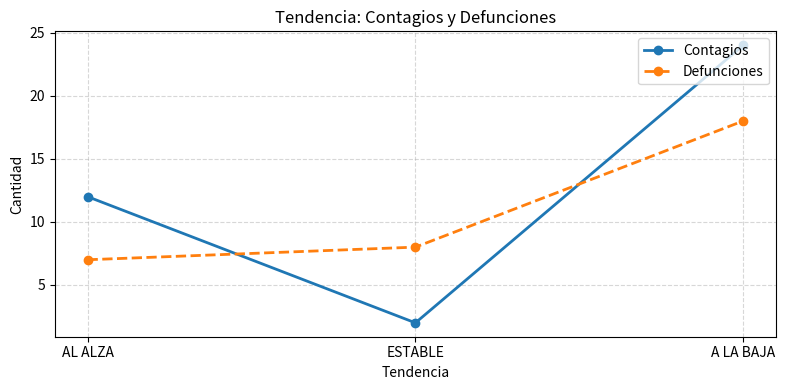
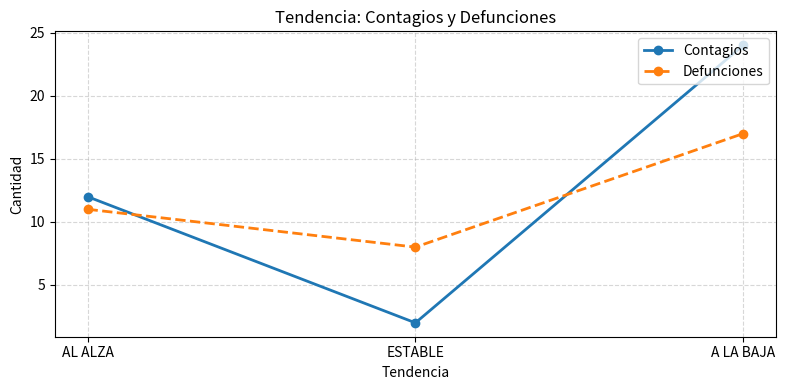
  {
    "Contagios": {
      "AL ALZA": 12,
      "ESTABLE": 2
    },
    "Defunciones": {
-     "AL ALZA": 7,
+     "AL ALZA": 11,
      "ESTABLE": 8,
-     "A LA BAJA": 18
+     "A LA BAJA": 17
    }
  }
